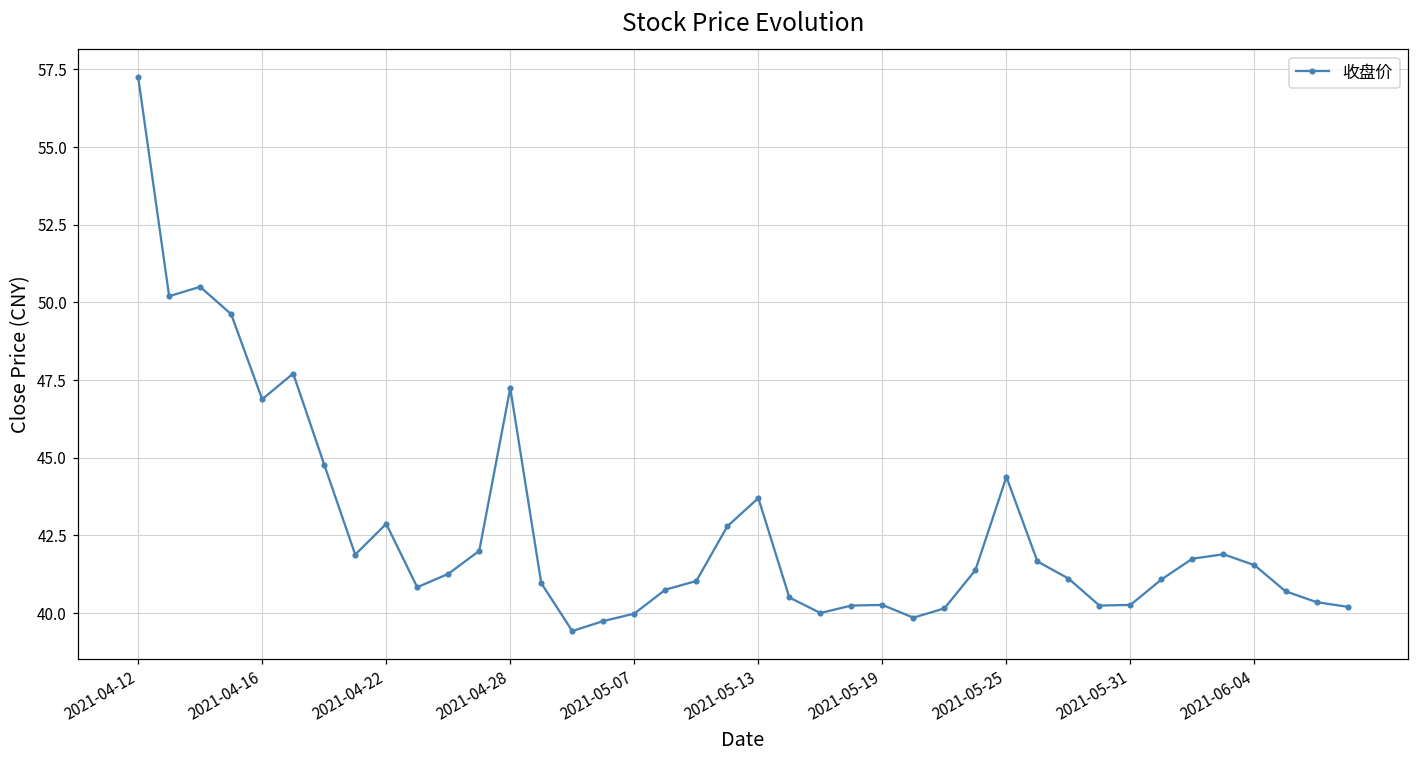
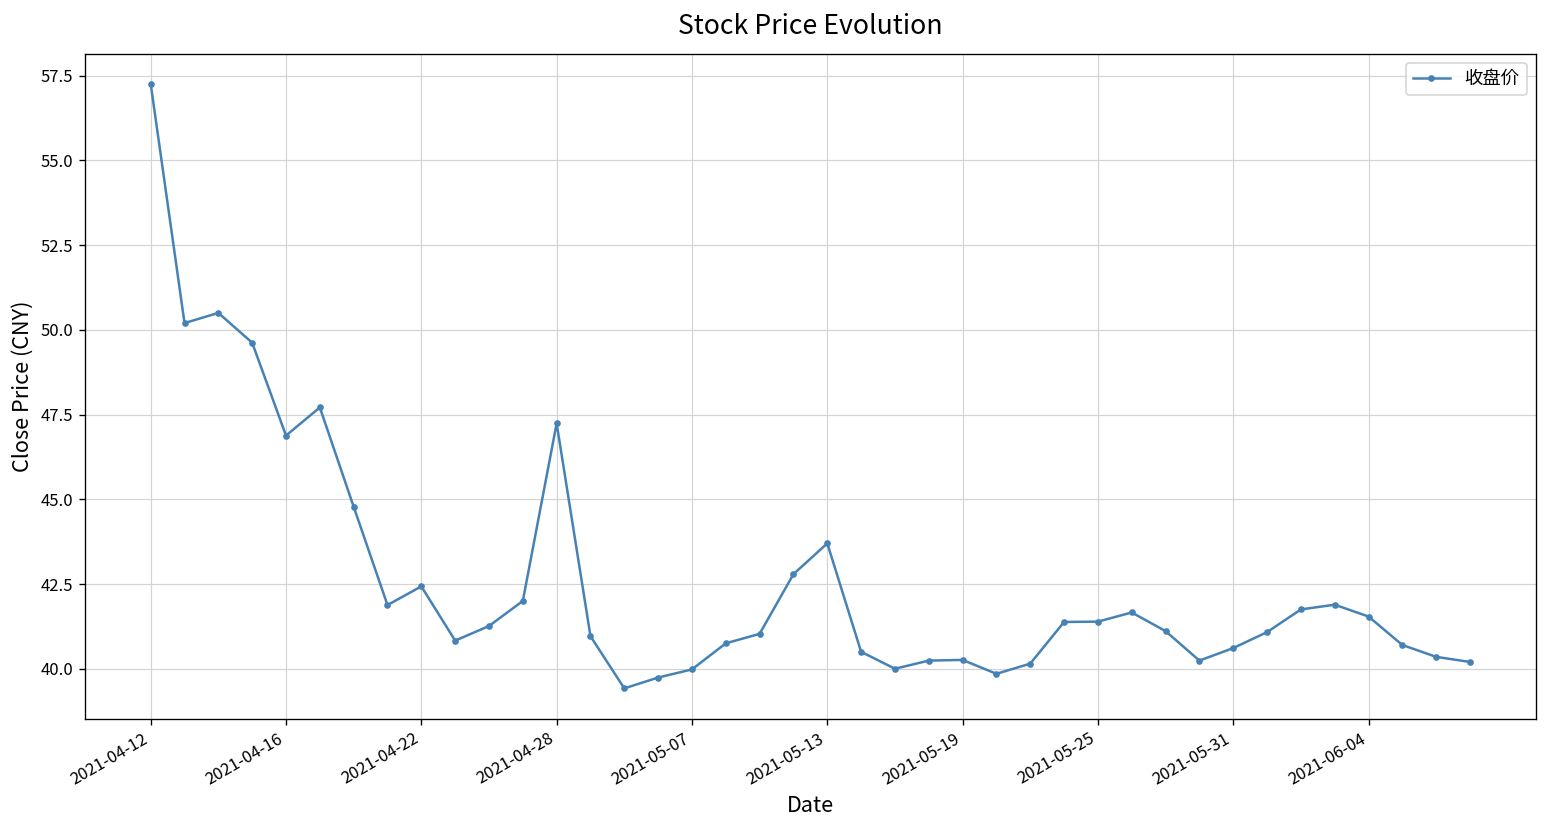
  {
    "2021-04-12": 57.3,
    "2021-04-16": 46.9,
-   "2021-04-22": 42.9,
+   "2021-04-22": 42.4,
    "2021-04-28": 47.2,
    "2021-05-07": 40.0,
    "2021-05-13": 43.7,
    "2021-05-19": 40.3,
-   "2021-05-25": 44.4,
-   "2021-05-31": 40.3,
+   "2021-05-25": 41.4,
+   "2021-05-31": 40.6,
    "2021-06-04": 41.5
  }
